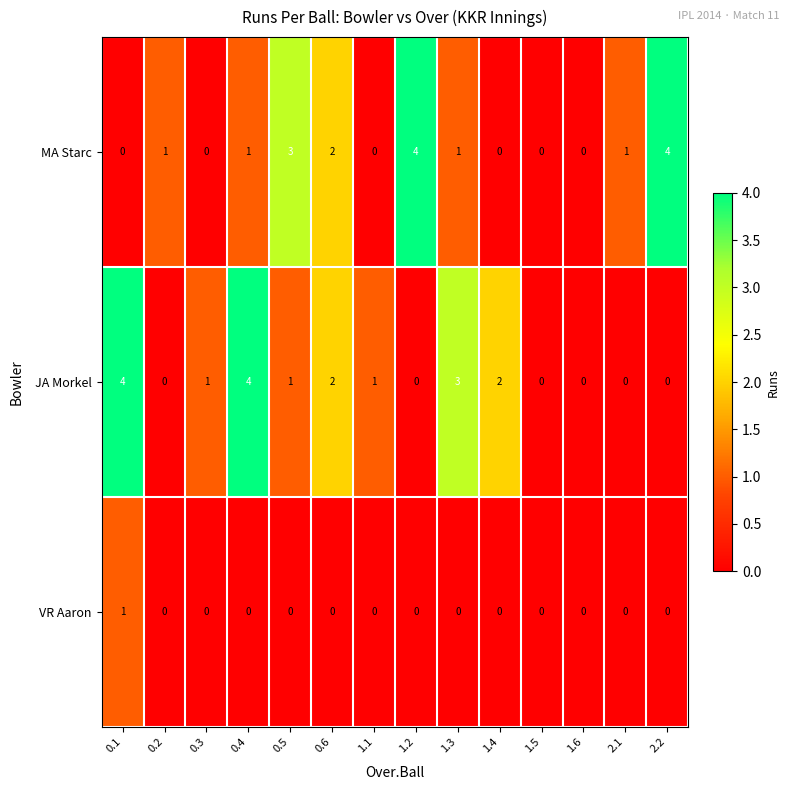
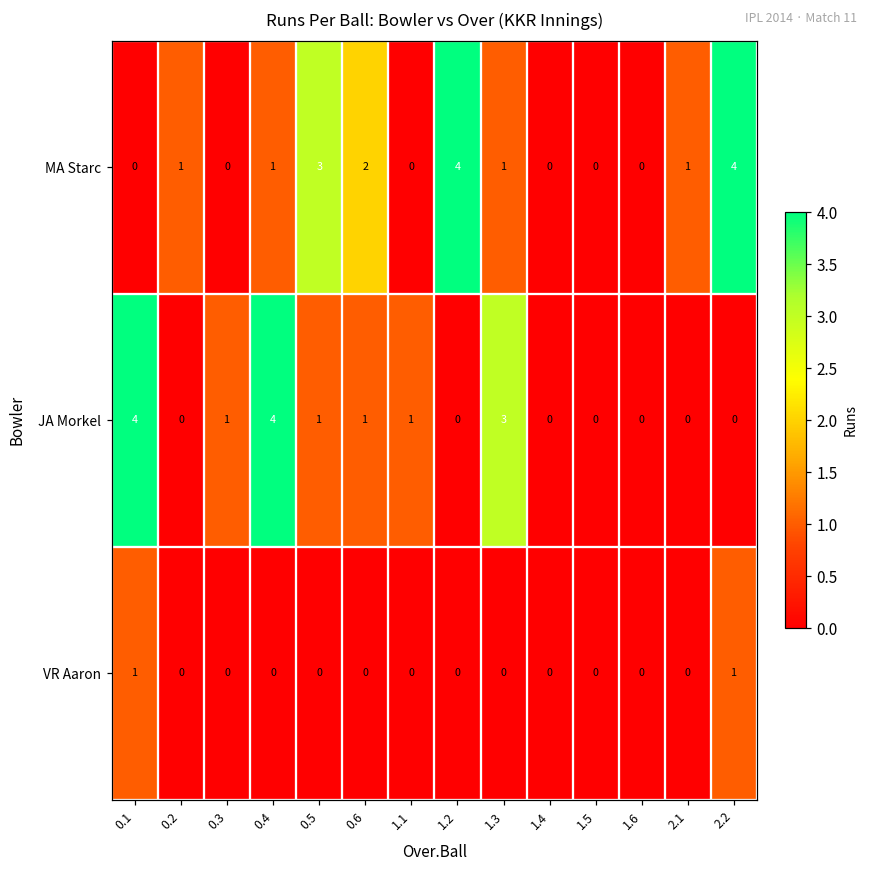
  {
    "MA Starc": {
      "0.1": 0,
      "0.2": 1,
      "0.3": 0,
      "0.4": 1,
      "0.5": 3,
      "0.6": 2,
      "1.1": 0,
      "1.2": 4,
      "1.3": 1,
      "1.4": 0,
      "1.5": 0,
      "1.6": 0,
      "2.1": 1,
      "2.2": 4
    },
    "JA Morkel": {
      "0.1": 4,
      "0.2": 0,
      "0.3": 1,
      "0.4": 4,
      "0.5": 1,
-     "0.6": 2,
+     "0.6": 1,
      "1.1": 1,
      "1.2": 0,
      "1.3": 3,
-     "1.4": 2,
+     "1.4": 0,
      "1.5": 0,
      "1.6": 0,
      "2.1": 0,
      "2.2": 0
    },
    "VR Aaron": {
      "0.1": 1,
      "0.2": 0,
      "0.3": 0,
      "0.4": 0,
      "0.5": 0,
      "0.6": 0,
      "1.1": 0,
      "1.2": 0,
      "1.3": 0,
      "1.4": 0,
      "1.5": 0,
      "1.6": 0,
      "2.1": 0,
-     "2.2": 0
+     "2.2": 1
    }
  }
